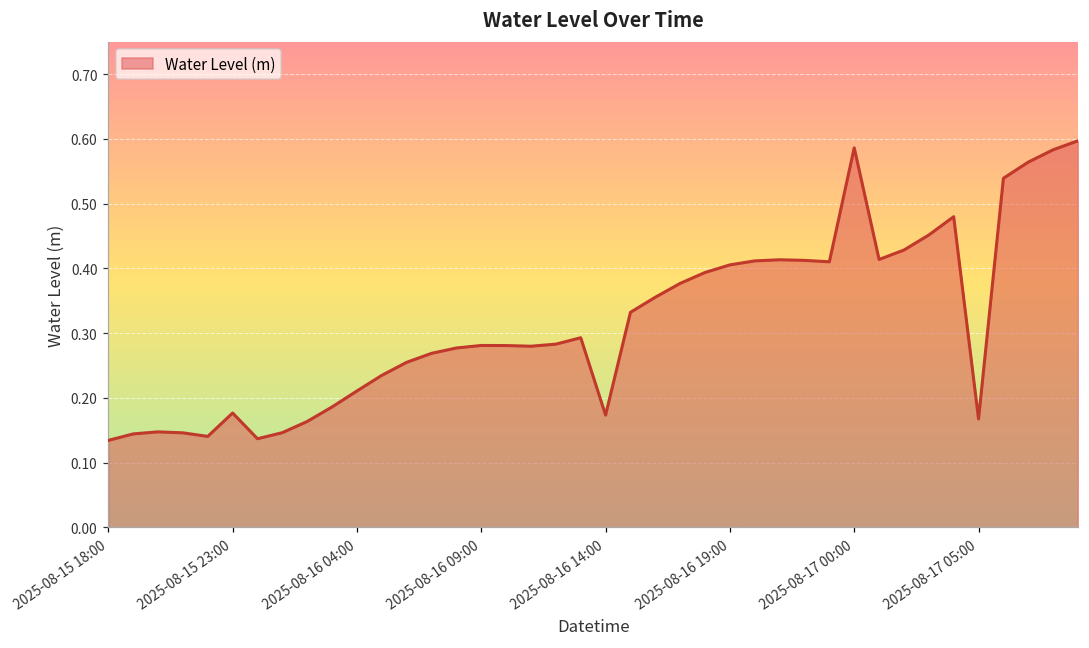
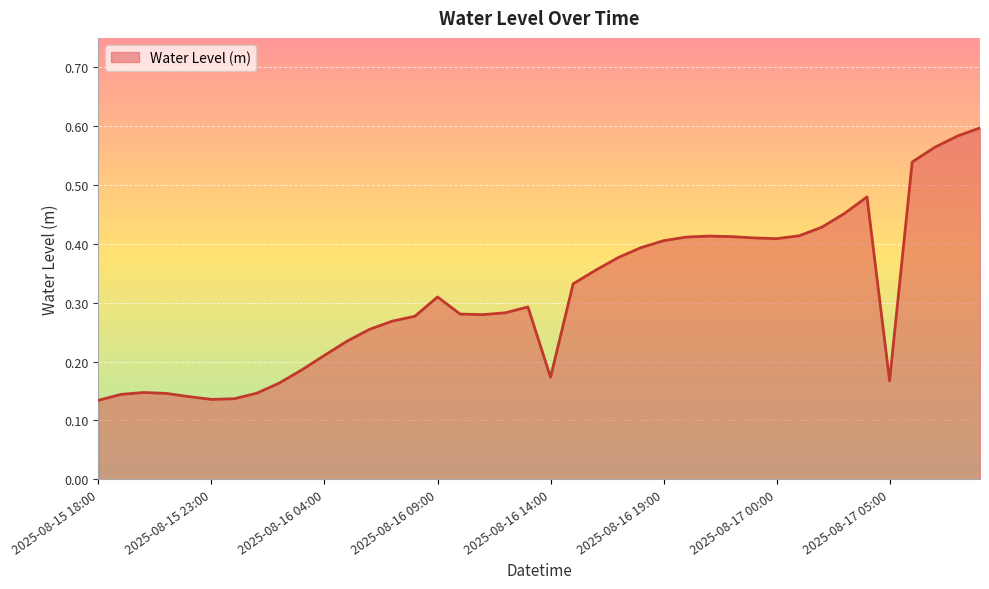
  {
    "2025-08-15 18:00": 0.13,
-   "2025-08-15 23:00": 0.18,
+   "2025-08-15 23:00": 0.14,
    "2025-08-16 04:00": 0.21,
-   "2025-08-16 09:00": 0.28,
+   "2025-08-16 09:00": 0.31,
    "2025-08-16 14:00": 0.17,
    "2025-08-16 19:00": 0.41,
-   "2025-08-17 00:00": 0.59,
+   "2025-08-17 00:00": 0.41,
    "2025-08-17 05:00": 0.17
  }
